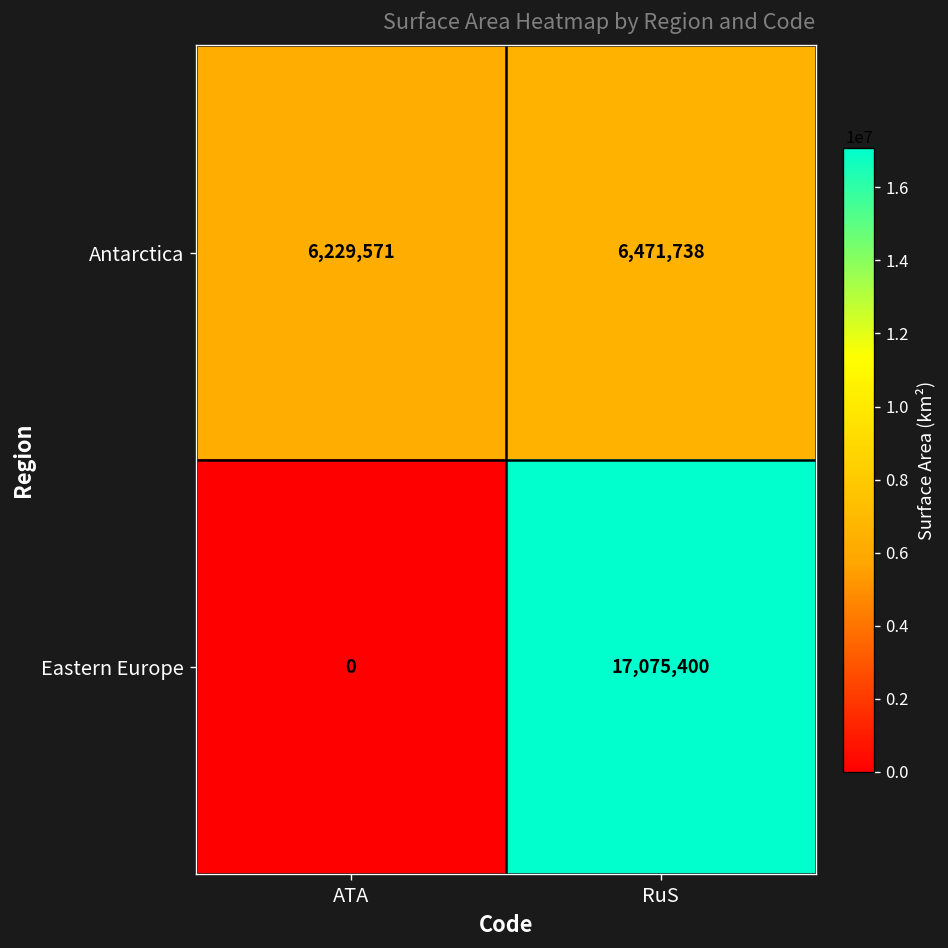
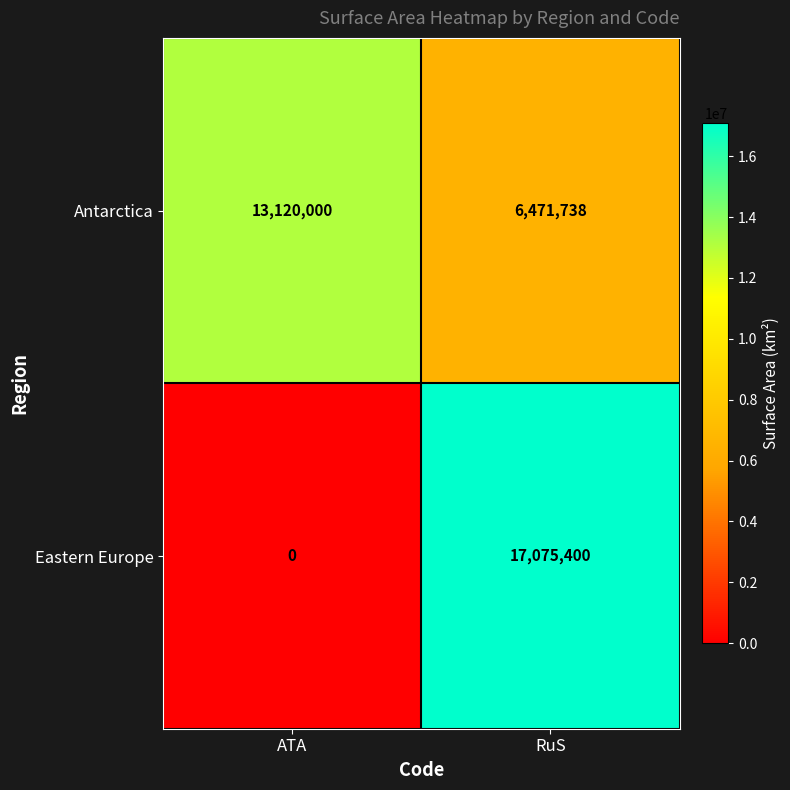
  {
    "Antarctica": {
-     "ATA": "6,229,571",
+     "ATA": "13,120,000",
      "RuS": "6,471,738"
    },
    "Eastern Europe": {
      "ATA": "0",
      "RuS": "17,075,400"
    }
  }
